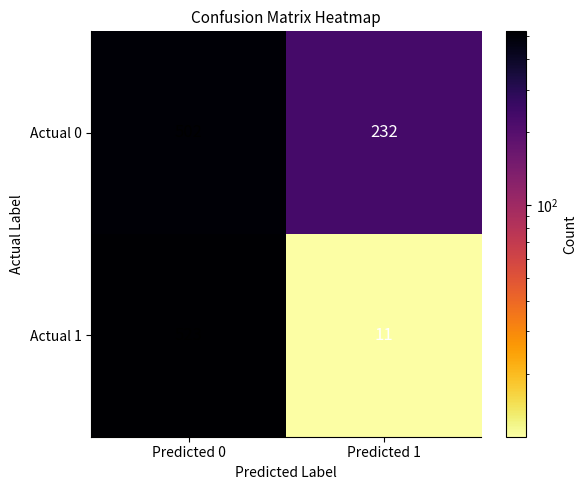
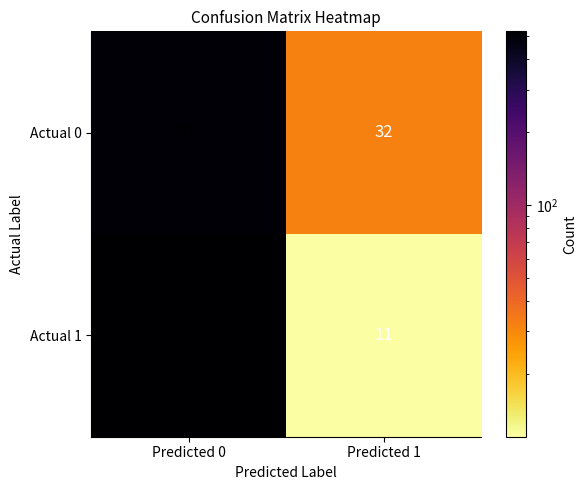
  {
    "Actual 0": {
-     "Predicted 1": 232
+     "Predicted 1": 32
    },
    "Actual 1": {
      "Predicted 1": 11
    }
  }
